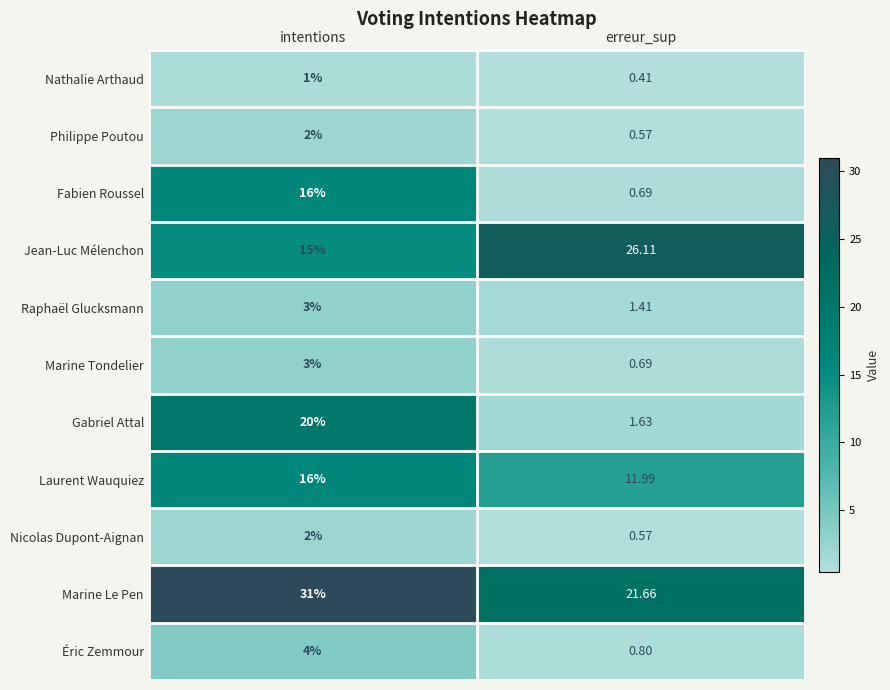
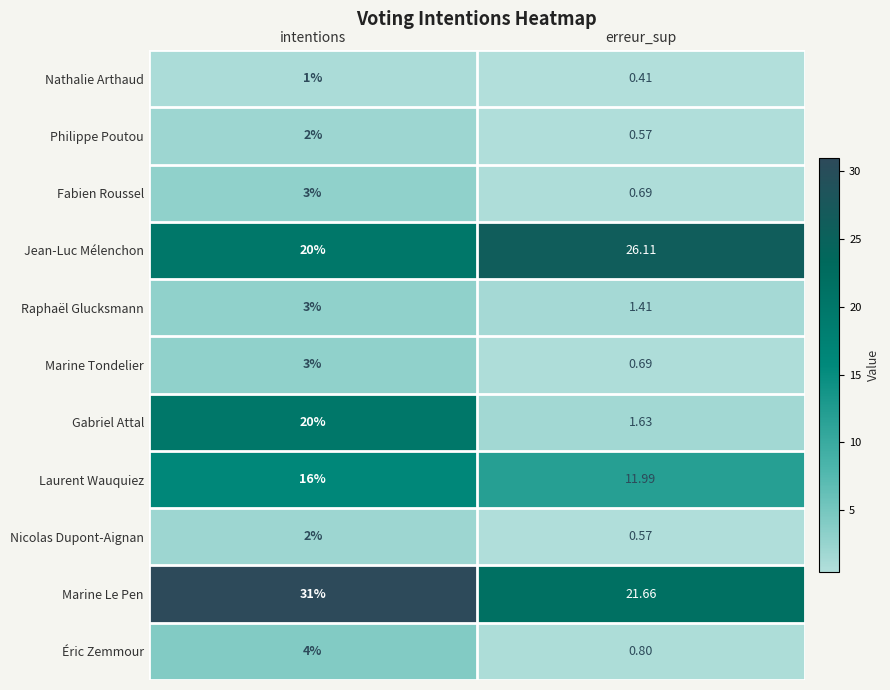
  {
    "Nathalie Arthaud": {
      "intentions": "1%",
      "erreur_sup": "0.41"
    },
    "Philippe Poutou": {
      "intentions": "2%",
      "erreur_sup": "0.57"
    },
    "Fabien Roussel": {
-     "intentions": "16%",
+     "intentions": "3%",
      "erreur_sup": "0.69"
    },
    "Jean-Luc Mélenchon": {
-     "intentions": "15%",
+     "intentions": "20%",
      "erreur_sup": "26.11"
    },
    "Raphaël Glucksmann": {
      "intentions": "3%",
      "erreur_sup": "1.41"
    },
    "Marine Tondelier": {
      "intentions": "3%",
      "erreur_sup": "0.69"
    },
    "Gabriel Attal": {
      "intentions": "20%",
      "erreur_sup": "1.63"
    },
    "Laurent Wauquiez": {
      "intentions": "16%",
      "erreur_sup": "11.99"
    },
    "Nicolas Dupont-Aignan": {
      "intentions": "2%",
      "erreur_sup": "0.57"
    },
    "Marine Le Pen": {
      "intentions": "31%",
      "erreur_sup": "21.66"
    },
    "Éric Zemmour": {
      "intentions": "4%",
      "erreur_sup": "0.80"
    }
  }
